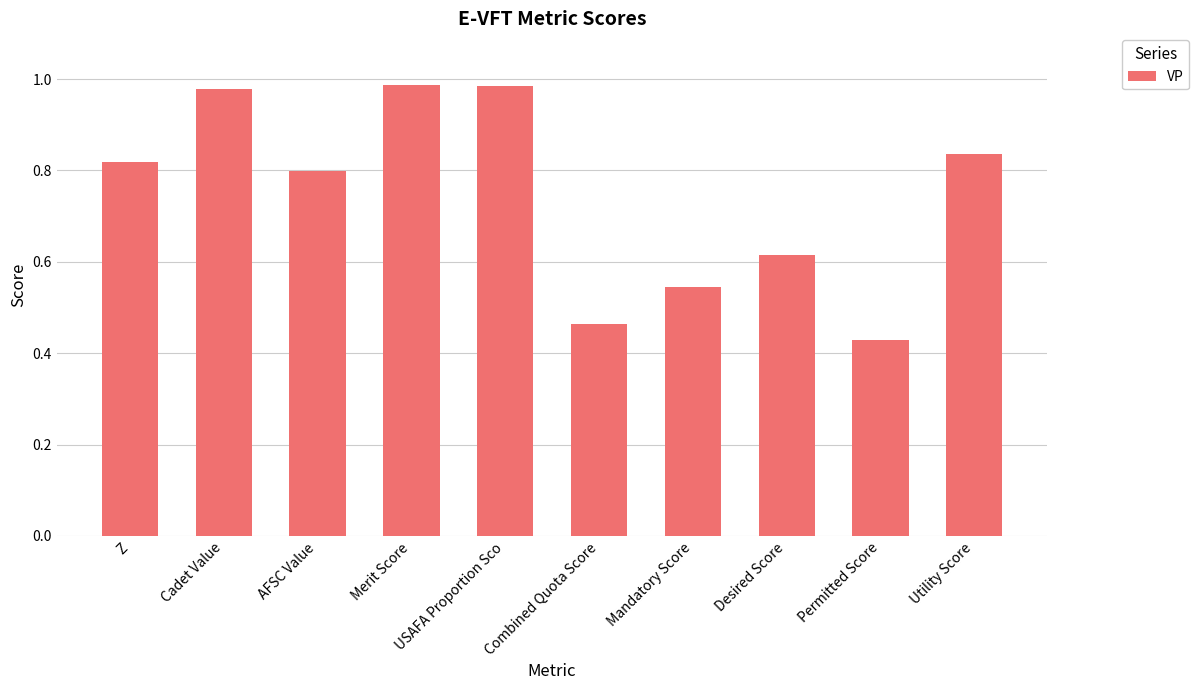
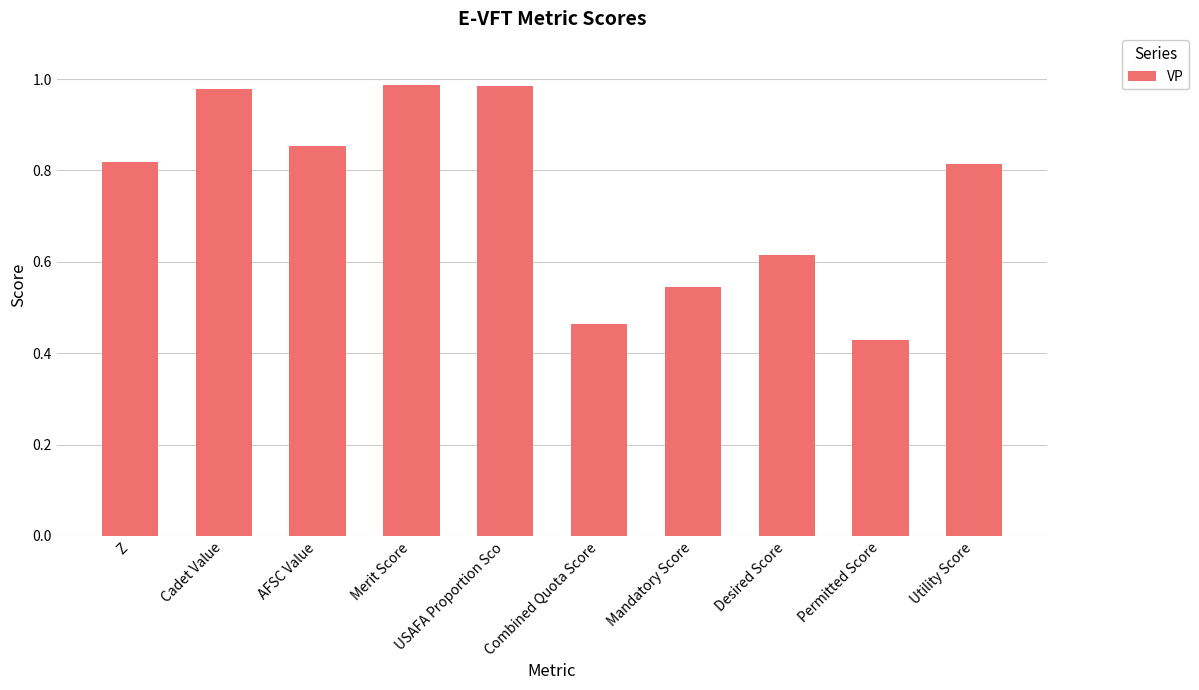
  {
    "Z": 0.82,
    "Cadet Value": 0.98,
-   "AFSC Value": 0.80,
+   "AFSC Value": 0.85,
    "Merit Score": 0.99,
    "USAFA Proportion Sco": 0.99,
    "Combined Quota Score": 0.46,
    "Mandatory Score": 0.54,
    "Desired Score": 0.62,
    "Permitted Score": 0.43,
-   "Utility Score": 0.84
+   "Utility Score": 0.81
  }
